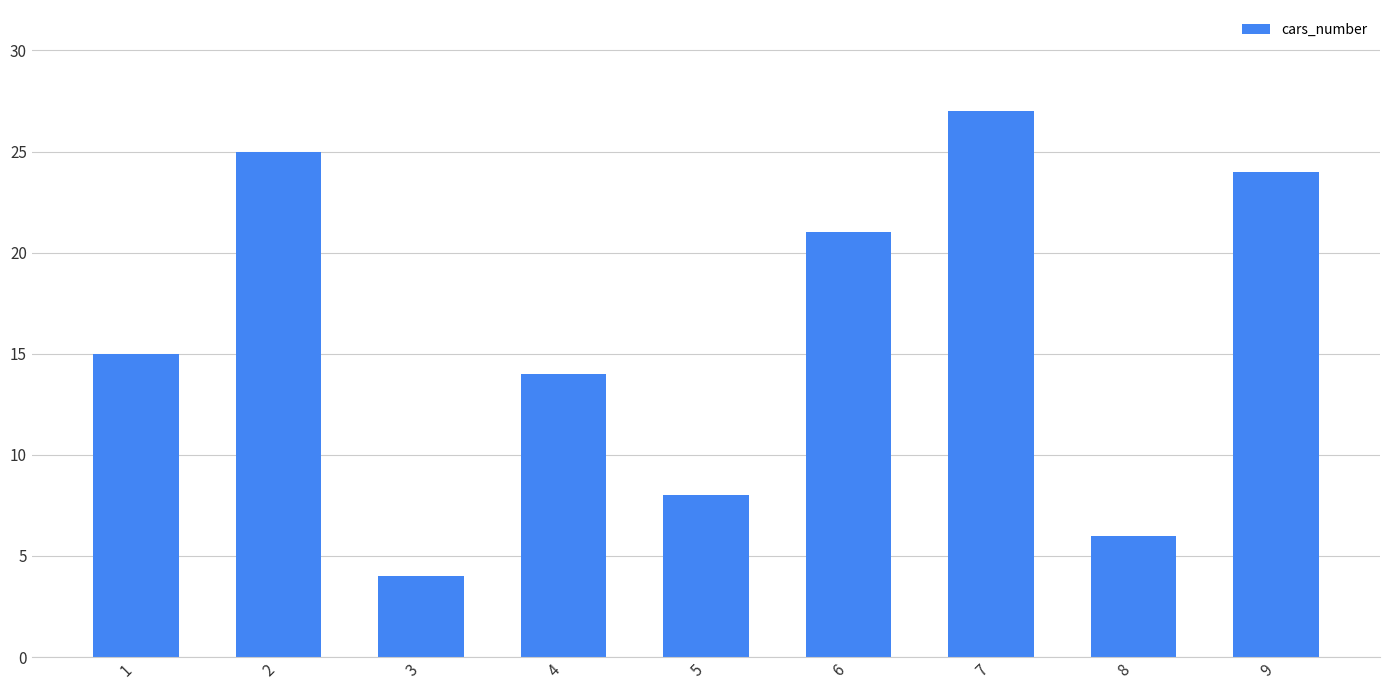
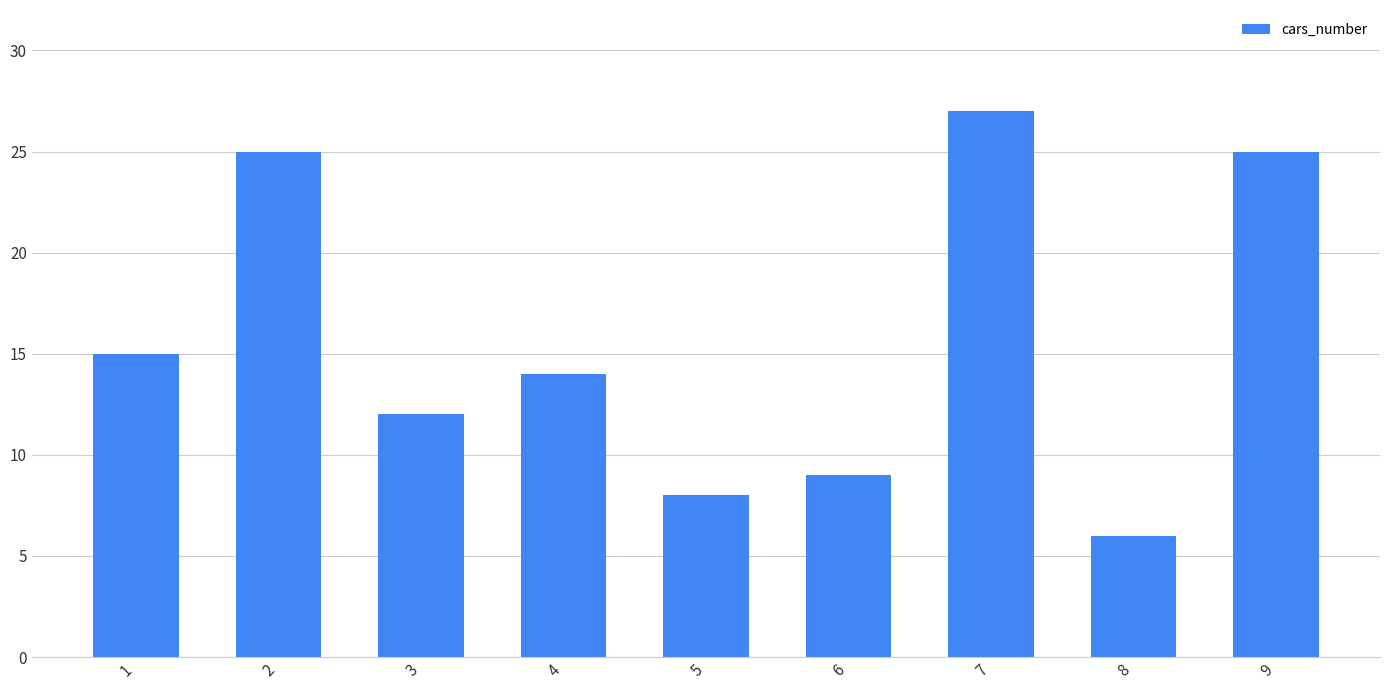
  {
    "1": 15,
    "2": 25,
-   "3": 4,
+   "3": 12,
    "4": 14,
    "5": 8,
-   "6": 21,
+   "6": 9,
    "7": 27,
    "8": 6,
-   "9": 24
+   "9": 25
  }
